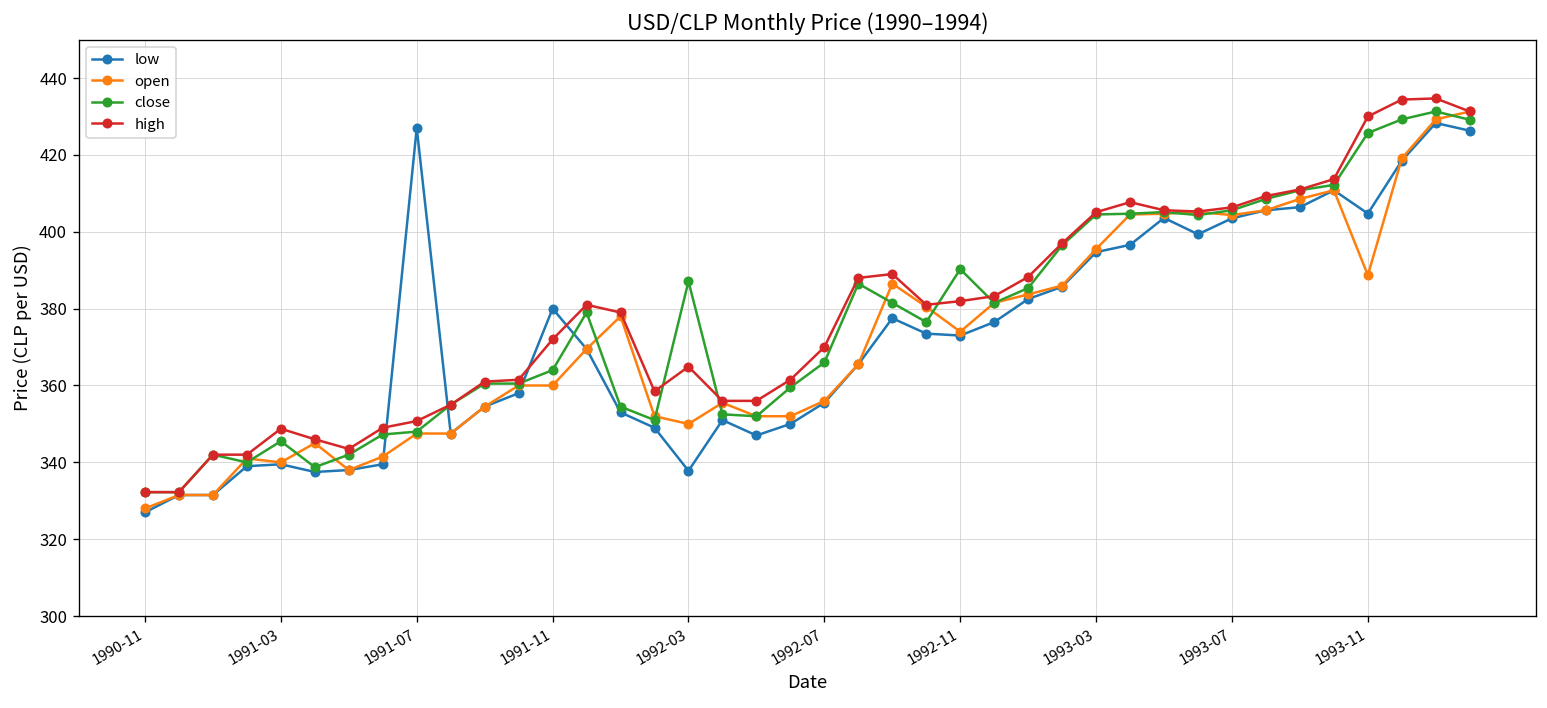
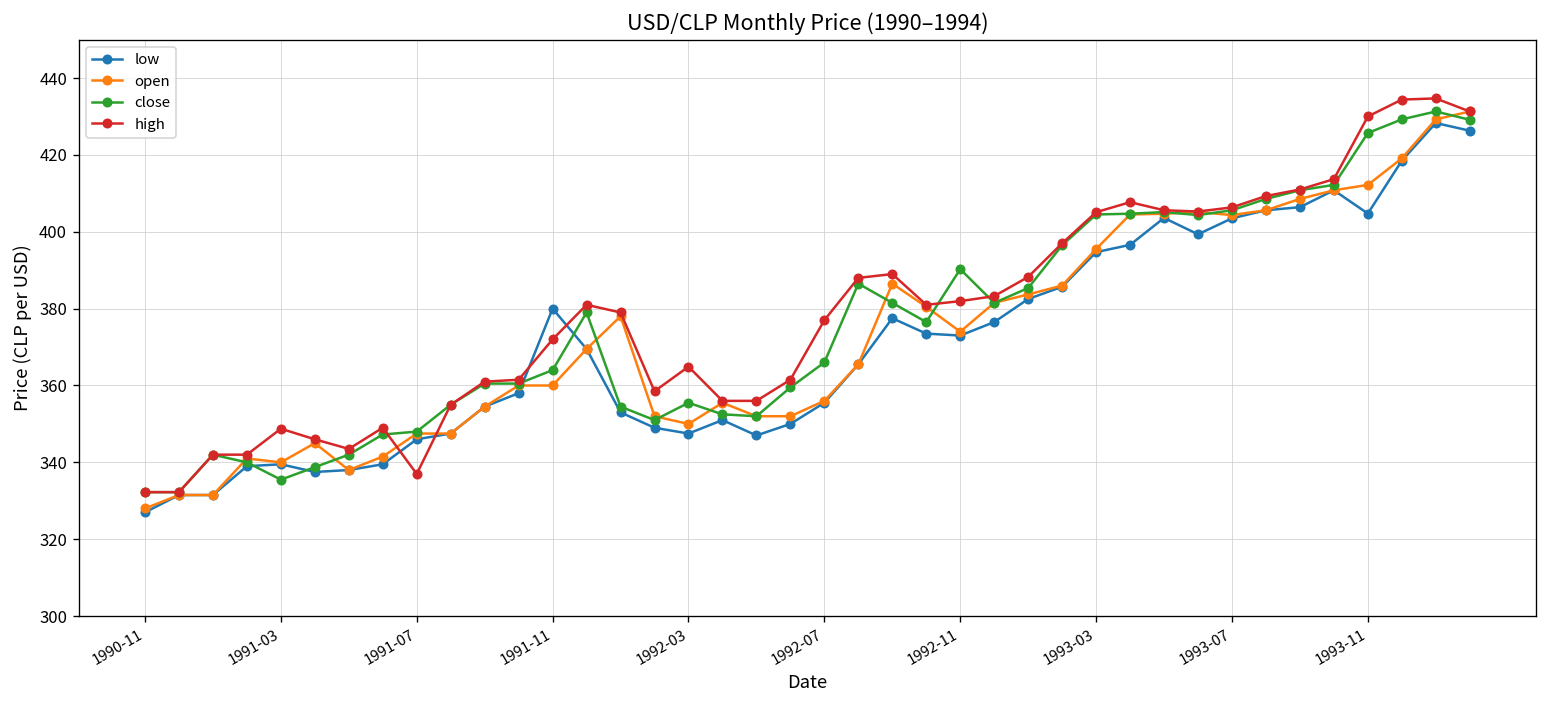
  {
    "low": {
      "1990-11": 327,
-     "1991-07": 427,
+     "1991-07": 346,
      "1991-11": 380,
-     "1992-03": 338,
+     "1992-03": 348,
      "1992-11": 373,
      "1993-07": 404,
      "1993-11": 405
    },
    "open": {
      "1990-11": 328,
      "1991-11": 360,
      "1992-03": 350,
      "1992-11": 374,
      "1993-07": 404,
-     "1993-11": 389
+     "1993-11": 412
    },
    "close": {
-     "1991-03": 346,
+     "1991-03": 336,
      "1991-11": 364,
-     "1992-03": 387,
+     "1992-03": 356,
      "1992-07": 366,
      "1992-11": 390,
      "1993-11": 426
    },
    "high": {
      "1991-03": 349,
-     "1991-07": 351,
+     "1991-07": 337,
      "1991-11": 372,
      "1992-03": 365,
-     "1992-07": 370,
+     "1992-07": 377,
      "1992-11": 382,
      "1993-11": 430
    }
  }
